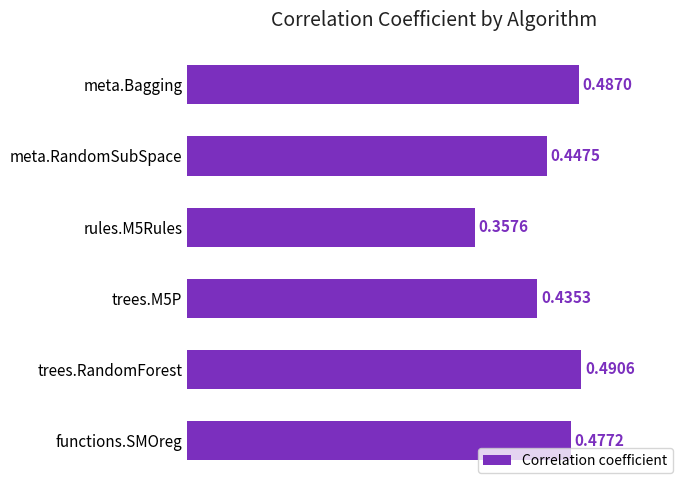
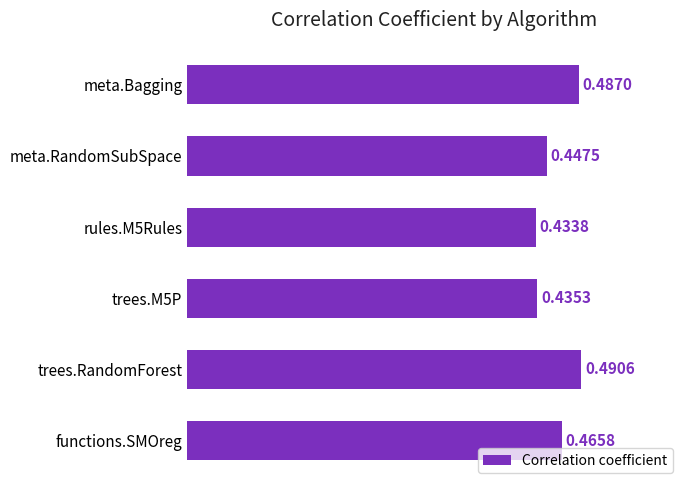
  {
    "meta.Bagging": 0.4870,
    "meta.RandomSubSpace": 0.4475,
-   "rules.M5Rules": 0.3576,
+   "rules.M5Rules": 0.4338,
    "trees.M5P": 0.4353,
    "trees.RandomForest": 0.4906,
-   "functions.SMOreg": 0.4772
+   "functions.SMOreg": 0.4658
  }
